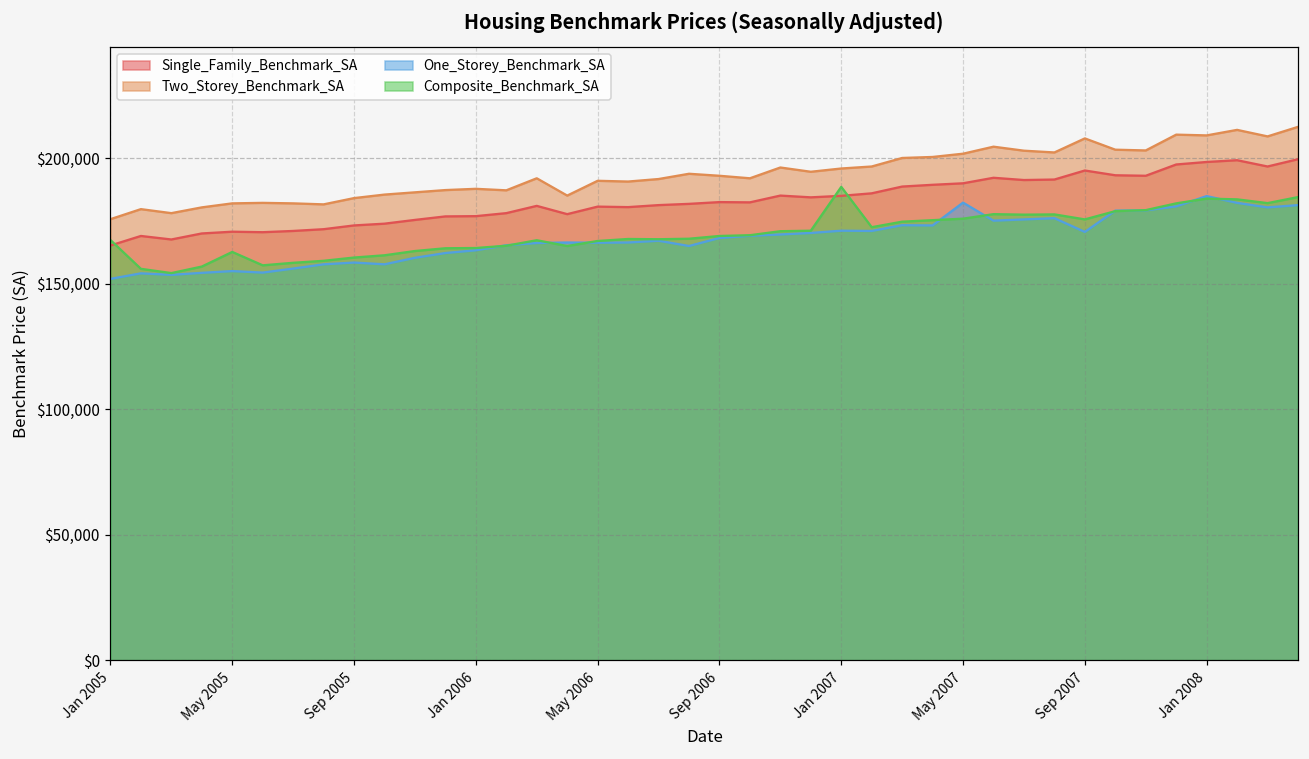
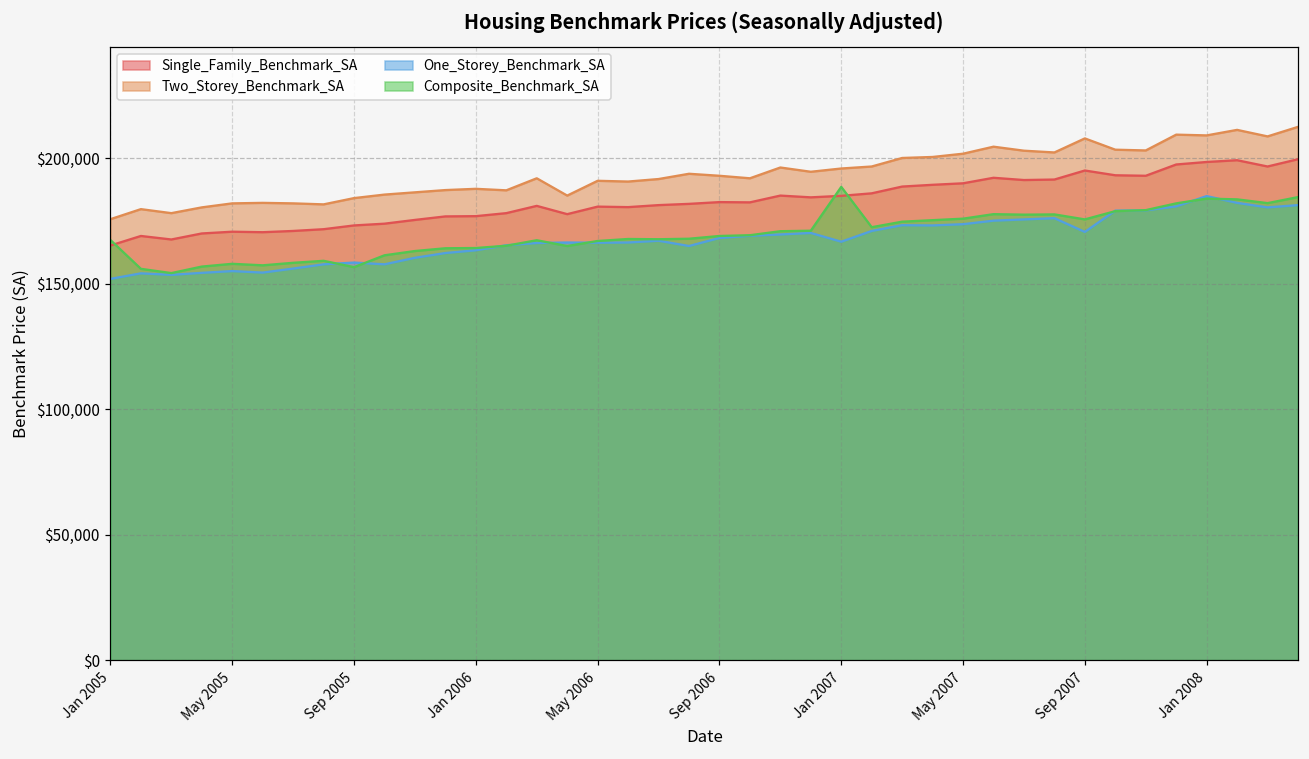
  {
    "One_Storey_Benchmark_SA": {
      "Jan 2005": "$152,000",
      "May 2005": "$155,000",
      "Sep 2005": "$159,000",
-     "Jan 2007": "$171,000",
-     "May 2007": "$182,000",
+     "Jan 2007": "$167,000",
+     "May 2007": "$174,000",
      "Sep 2007": "$171,000"
    },
    "Composite_Benchmark_SA": {
      "Jan 2005": "$167,000",
-     "May 2005": "$163,000",
-     "Sep 2005": "$161,000",
+     "May 2005": "$158,000",
+     "Sep 2005": "$157,000",
      "Jan 2007": "$189,000",
      "May 2007": "$176,000",
      "Sep 2007": "$176,000"
    }
  }
